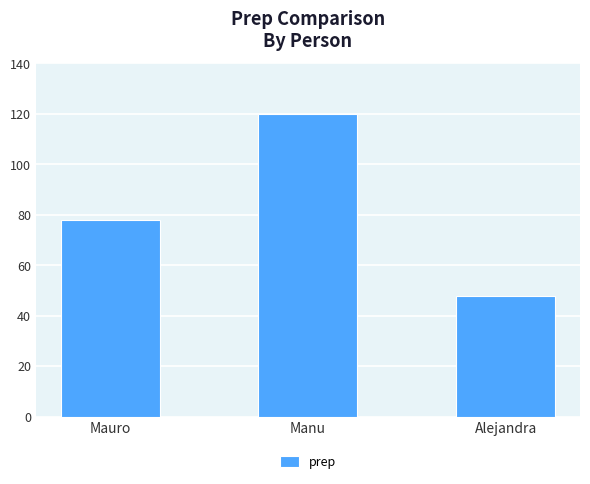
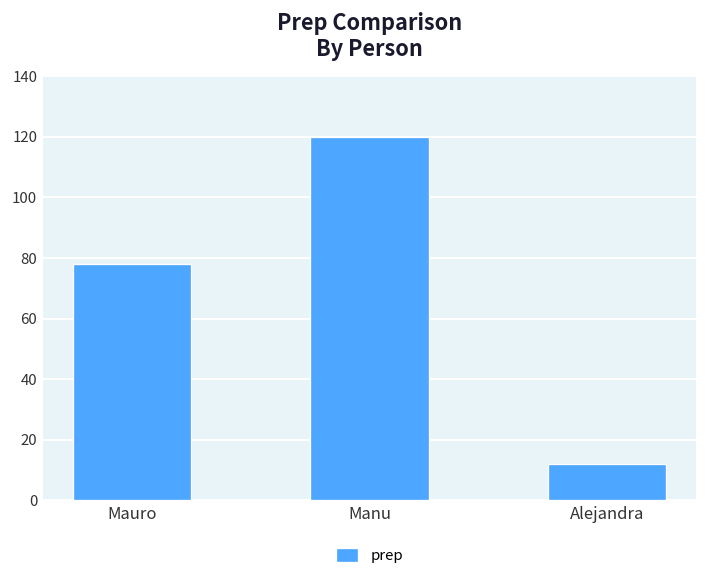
  {
    "Mauro": 78,
    "Manu": 120,
-   "Alejandra": 48
+   "Alejandra": 12
  }
